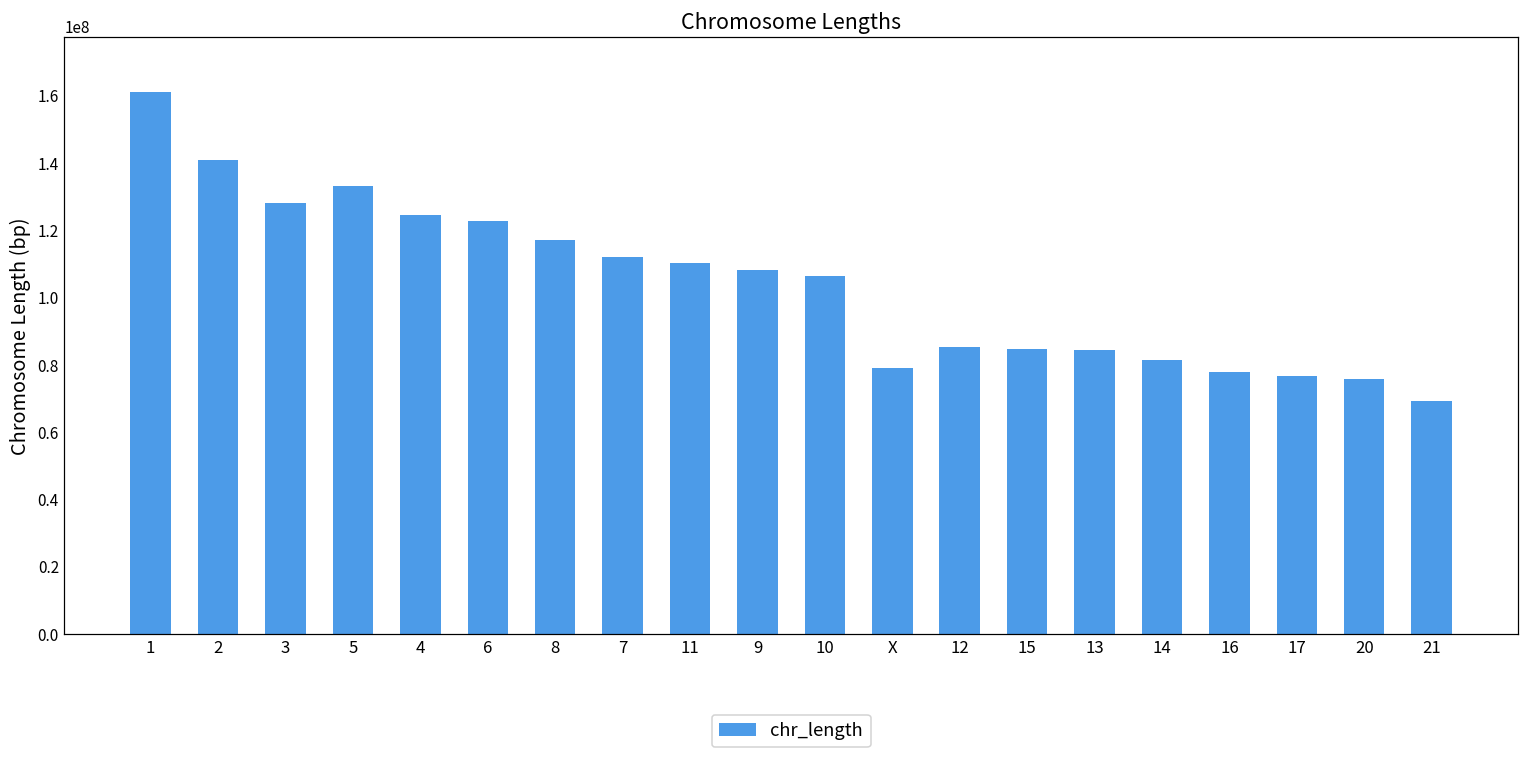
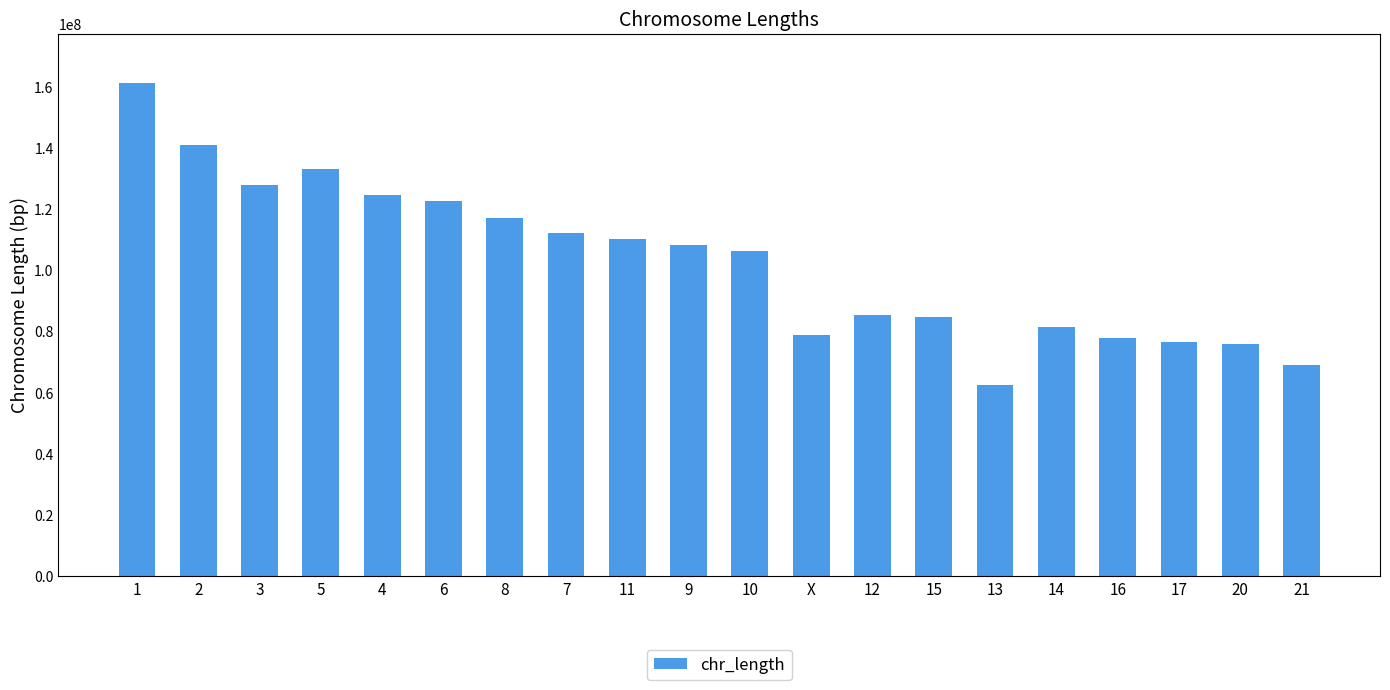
  {
    "1": 161000000,
    "2": 141000000,
    "3": 128000000,
    "5": 133000000,
    "4": 124000000,
    "6": 123000000,
    "8": 117000000,
    "7": 112000000,
    "11": 110000000,
    "9": 108000000,
    "10": 106000000,
    "X": 79000000,
    "12": 85000000,
    "15": 85000000,
-   "13": 84000000,
+   "13": 62000000,
    "14": 81000000,
    "16": 78000000,
    "17": 77000000,
    "20": 76000000,
    "21": 69000000
  }
